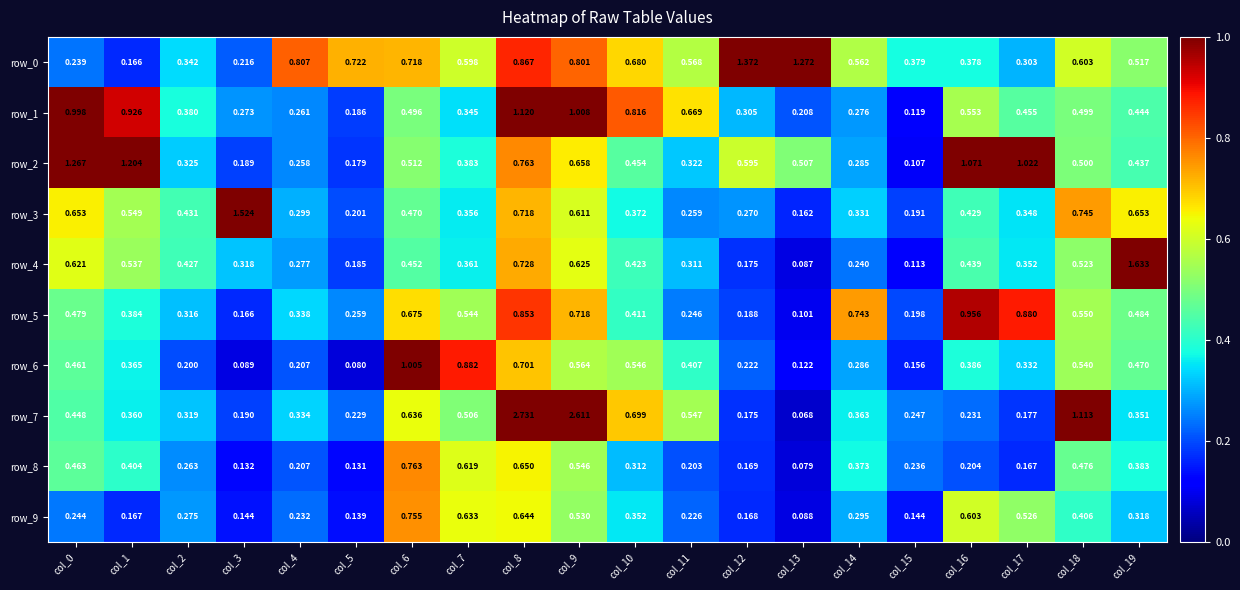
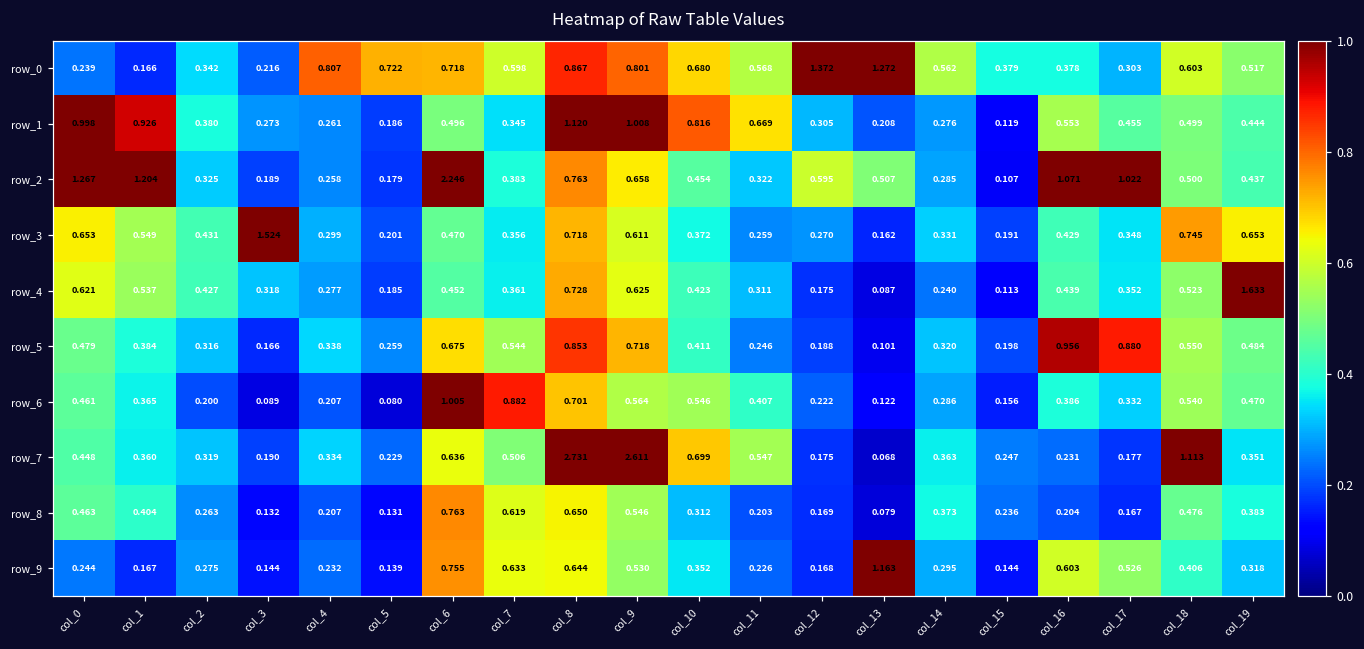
  {
    "row_0": {
      "col_0": 0.239,
      "col_1": 0.166,
      "col_2": 0.342,
      "col_3": 0.216,
      "col_4": 0.807,
      "col_5": 0.722,
      "col_6": 0.718,
      "col_7": 0.598,
      "col_8": 0.867,
      "col_9": 0.801,
      "col_10": 0.680,
      "col_11": 0.568,
      "col_12": 1.372,
      "col_13": 1.272,
      "col_14": 0.562,
      "col_15": 0.379,
      "col_16": 0.378,
      "col_17": 0.303,
      "col_18": 0.603,
      "col_19": 0.517
    },
    "row_1": {
      "col_0": 0.998,
      "col_1": 0.926,
      "col_2": 0.380,
      "col_3": 0.273,
      "col_4": 0.261,
      "col_5": 0.186,
      "col_6": 0.496,
      "col_7": 0.345,
      "col_8": 1.120,
      "col_9": 1.008,
      "col_10": 0.816,
      "col_11": 0.669,
      "col_12": 0.305,
      "col_13": 0.208,
      "col_14": 0.276,
      "col_15": 0.119,
      "col_16": 0.553,
      "col_17": 0.455,
      "col_18": 0.499,
      "col_19": 0.444
    },
    "row_2": {
      "col_0": 1.267,
      "col_1": 1.204,
      "col_2": 0.325,
      "col_3": 0.189,
      "col_4": 0.258,
      "col_5": 0.179,
-     "col_6": 0.512,
+     "col_6": 2.246,
      "col_7": 0.383,
      "col_8": 0.763,
      "col_9": 0.658,
      "col_10": 0.454,
      "col_11": 0.322,
      "col_12": 0.595,
      "col_13": 0.507,
      "col_14": 0.285,
      "col_15": 0.107,
      "col_16": 1.071,
      "col_17": 1.022,
      "col_18": 0.500,
      "col_19": 0.437
    },
    "row_3": {
      "col_0": 0.653,
      "col_1": 0.549,
      "col_2": 0.431,
      "col_3": 1.524,
      "col_4": 0.299,
      "col_5": 0.201,
      "col_6": 0.470,
      "col_7": 0.356,
      "col_8": 0.718,
      "col_9": 0.611,
      "col_10": 0.372,
      "col_11": 0.259,
      "col_12": 0.270,
      "col_13": 0.162,
      "col_14": 0.331,
      "col_15": 0.191,
      "col_16": 0.429,
      "col_17": 0.348,
      "col_18": 0.745,
      "col_19": 0.653
    },
    "row_4": {
      "col_0": 0.621,
      "col_1": 0.537,
      "col_2": 0.427,
      "col_3": 0.318,
      "col_4": 0.277,
      "col_5": 0.185,
      "col_6": 0.452,
      "col_7": 0.361,
      "col_8": 0.728,
      "col_9": 0.625,
      "col_10": 0.423,
      "col_11": 0.311,
      "col_12": 0.175,
      "col_13": 0.087,
      "col_14": 0.240,
      "col_15": 0.113,
      "col_16": 0.439,
      "col_17": 0.352,
      "col_18": 0.523,
      "col_19": 1.633
    },
    "row_5": {
      "col_0": 0.479,
      "col_1": 0.384,
      "col_2": 0.316,
      "col_3": 0.166,
      "col_4": 0.338,
      "col_5": 0.259,
      "col_6": 0.675,
      "col_7": 0.544,
      "col_8": 0.853,
      "col_9": 0.718,
      "col_10": 0.411,
      "col_11": 0.246,
      "col_12": 0.188,
      "col_13": 0.101,
-     "col_14": 0.743,
+     "col_14": 0.320,
      "col_15": 0.198,
      "col_16": 0.956,
      "col_17": 0.880,
      "col_18": 0.550,
      "col_19": 0.484
    },
    "row_6": {
      "col_0": 0.461,
      "col_1": 0.365,
      "col_2": 0.200,
      "col_3": 0.089,
      "col_4": 0.207,
      "col_5": 0.080,
      "col_6": 1.005,
      "col_7": 0.882,
      "col_8": 0.701,
      "col_9": 0.564,
      "col_10": 0.546,
      "col_11": 0.407,
      "col_12": 0.222,
      "col_13": 0.122,
      "col_14": 0.286,
      "col_15": 0.156,
      "col_16": 0.386,
      "col_17": 0.332,
      "col_18": 0.540,
      "col_19": 0.470
    },
    "row_7": {
      "col_0": 0.448,
      "col_1": 0.360,
      "col_2": 0.319,
      "col_3": 0.190,
      "col_4": 0.334,
      "col_5": 0.229,
      "col_6": 0.636,
      "col_7": 0.506,
      "col_8": 2.731,
      "col_9": 2.611,
      "col_10": 0.699,
      "col_11": 0.547,
      "col_12": 0.175,
      "col_13": 0.068,
      "col_14": 0.363,
      "col_15": 0.247,
      "col_16": 0.231,
      "col_17": 0.177,
      "col_18": 1.113,
      "col_19": 0.351
    },
    "row_8": {
      "col_0": 0.463,
      "col_1": 0.404,
      "col_2": 0.263,
      "col_3": 0.132,
      "col_4": 0.207,
      "col_5": 0.131,
      "col_6": 0.763,
      "col_7": 0.619,
      "col_8": 0.650,
      "col_9": 0.546,
      "col_10": 0.312,
      "col_11": 0.203,
      "col_12": 0.169,
      "col_13": 0.079,
      "col_14": 0.373,
      "col_15": 0.236,
      "col_16": 0.204,
      "col_17": 0.167,
      "col_18": 0.476,
      "col_19": 0.383
    },
    "row_9": {
      "col_0": 0.244,
      "col_1": 0.167,
      "col_2": 0.275,
      "col_3": 0.144,
      "col_4": 0.232,
      "col_5": 0.139,
      "col_6": 0.755,
      "col_7": 0.633,
      "col_8": 0.644,
      "col_9": 0.530,
      "col_10": 0.352,
      "col_11": 0.226,
      "col_12": 0.168,
-     "col_13": 0.088,
+     "col_13": 1.163,
      "col_14": 0.295,
      "col_15": 0.144,
      "col_16": 0.603,
      "col_17": 0.526,
      "col_18": 0.406,
      "col_19": 0.318
    }
  }
